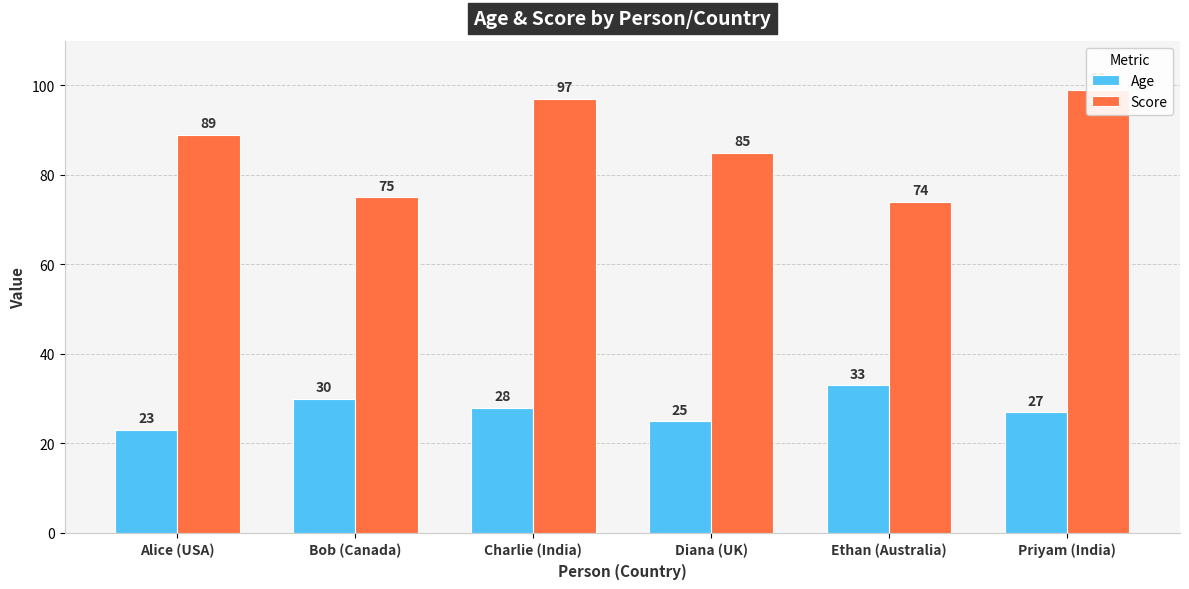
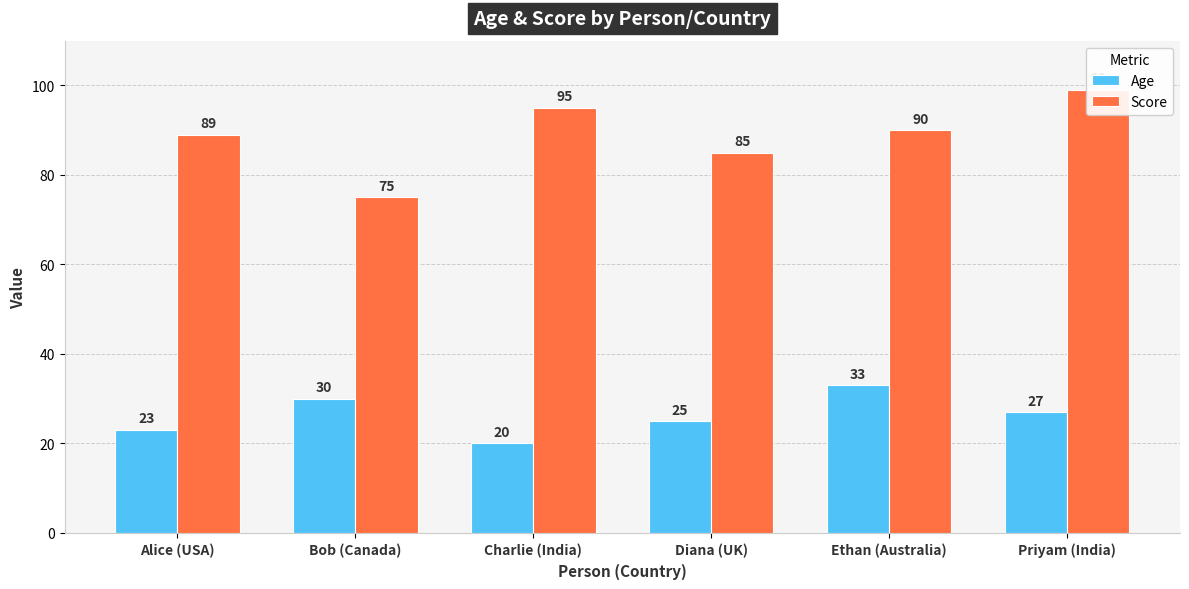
  {
    "Age": {
      "Alice (USA)": 23,
      "Bob (Canada)": 30,
-     "Charlie (India)": 28,
+     "Charlie (India)": 20,
      "Diana (UK)": 25,
      "Ethan (Australia)": 33,
      "Priyam (India)": 27
    },
    "Score": {
      "Alice (USA)": 89,
      "Bob (Canada)": 75,
-     "Charlie (India)": 97,
+     "Charlie (India)": 95,
      "Diana (UK)": 85,
-     "Ethan (Australia)": 74
+     "Ethan (Australia)": 90
    }
  }
